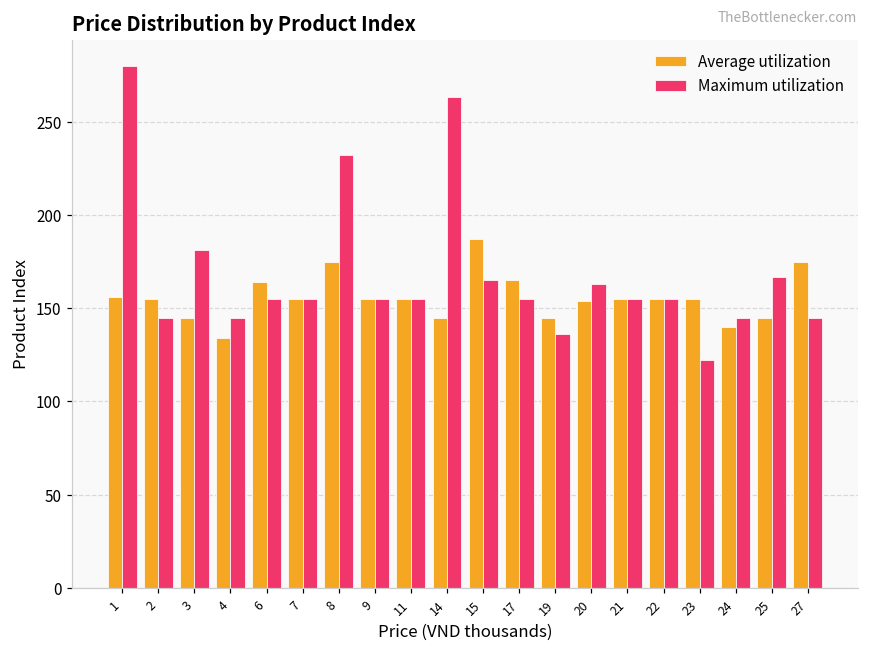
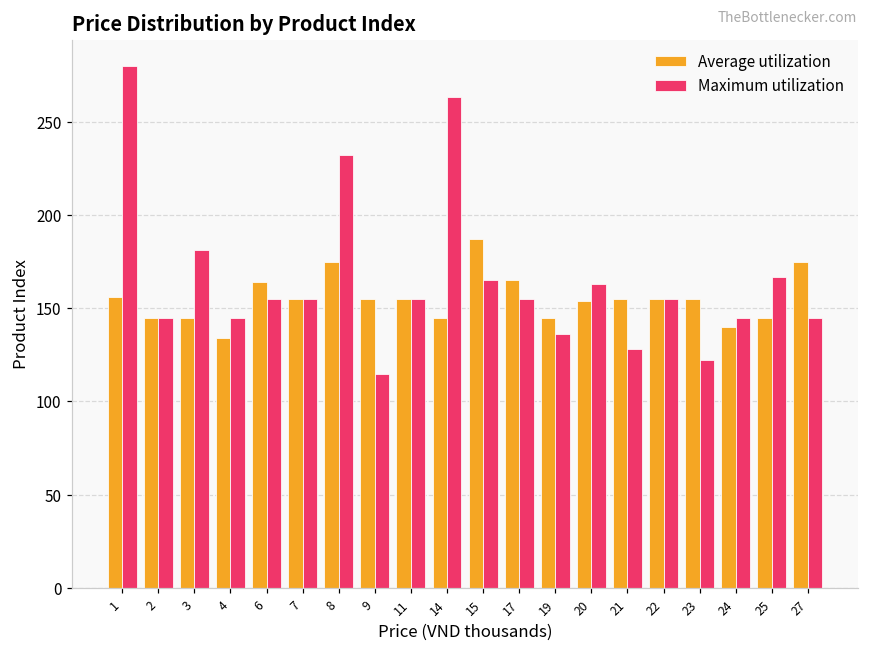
  {
    "Average utilization": {
      "1": 156,
-     "2": 155,
+     "2": 145,
      "3": 145,
      "4": 134,
      "6": 164,
      "7": 155,
      "8": 175,
      "9": 155,
      "11": 155,
      "14": 145,
      "15": 187,
      "17": 165,
      "19": 145,
      "20": 154,
      "21": 155,
      "22": 155,
      "23": 155,
      "24": 140,
      "25": 145,
      "27": 175
    },
    "Maximum utilization": {
      "1": 280,
      "2": 145,
      "3": 181,
      "4": 145,
      "6": 155,
      "7": 155,
      "8": 232,
-     "9": 155,
+     "9": 115,
      "11": 155,
      "14": 263,
      "15": 165,
      "17": 155,
      "19": 136,
      "20": 163,
-     "21": 155,
+     "21": 128,
      "22": 155,
      "23": 122,
      "24": 145,
      "25": 167,
      "27": 145
    }
  }
